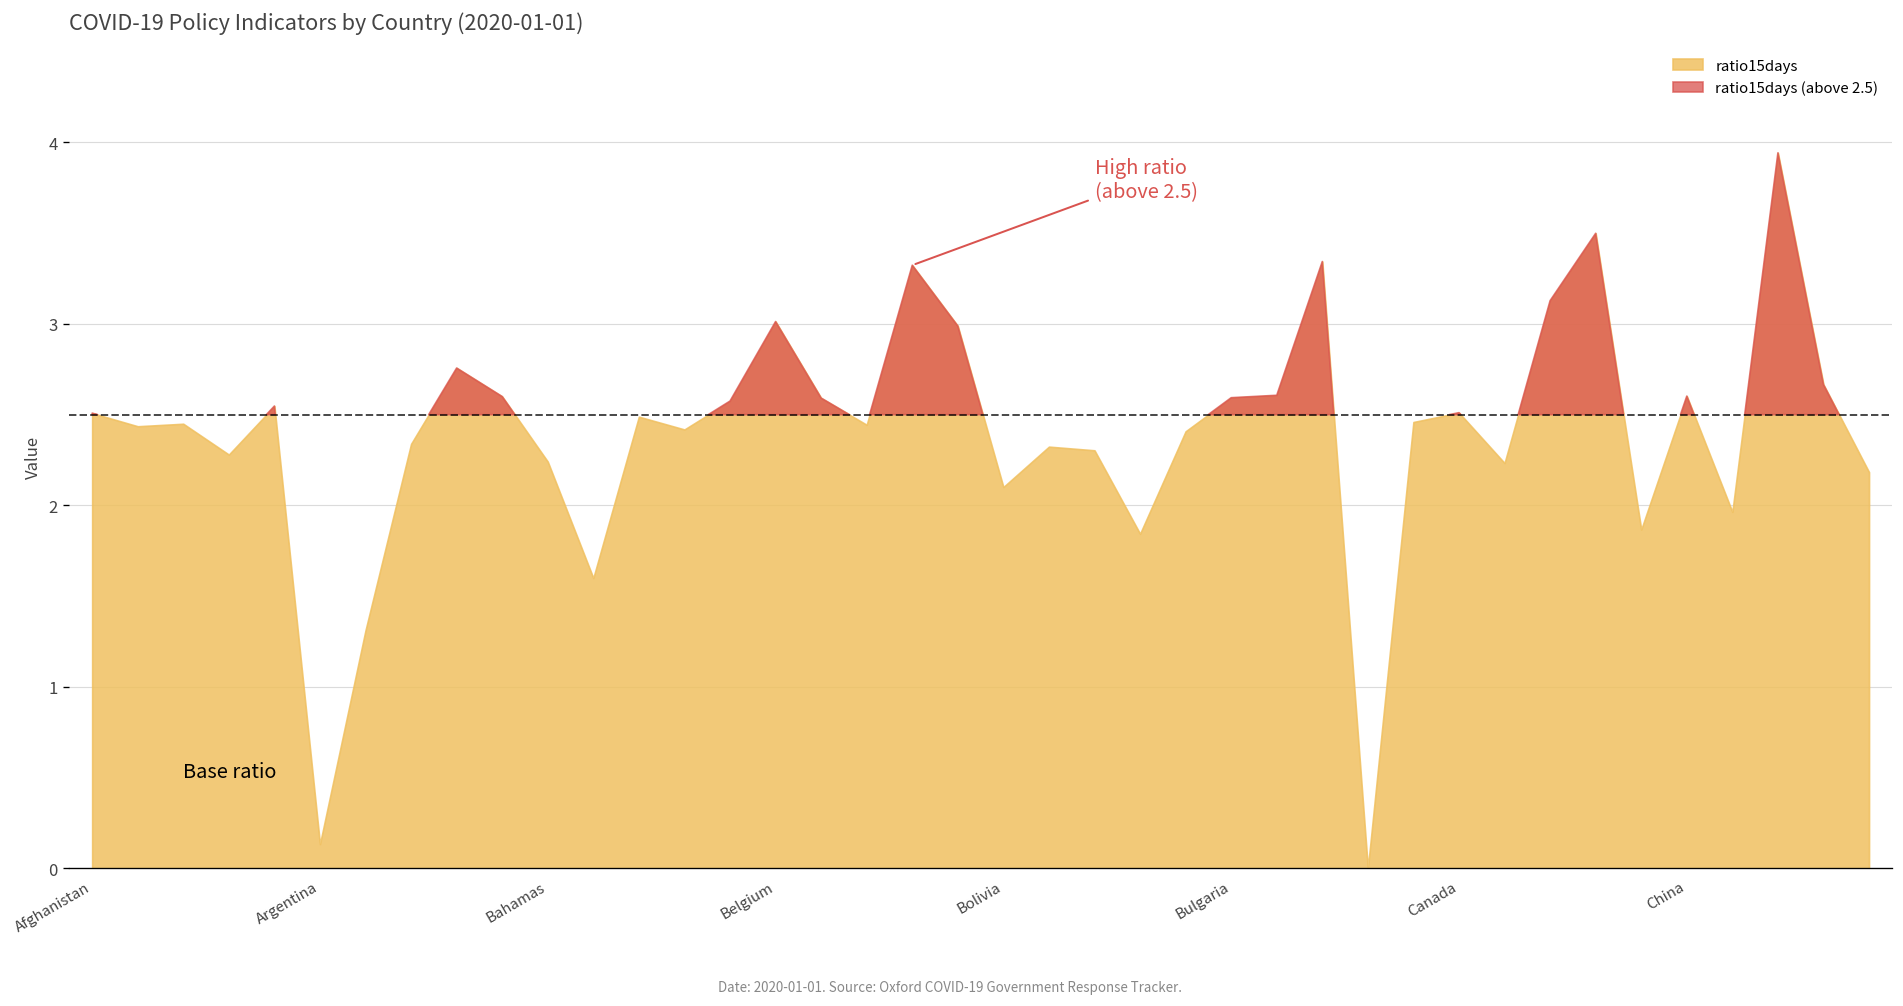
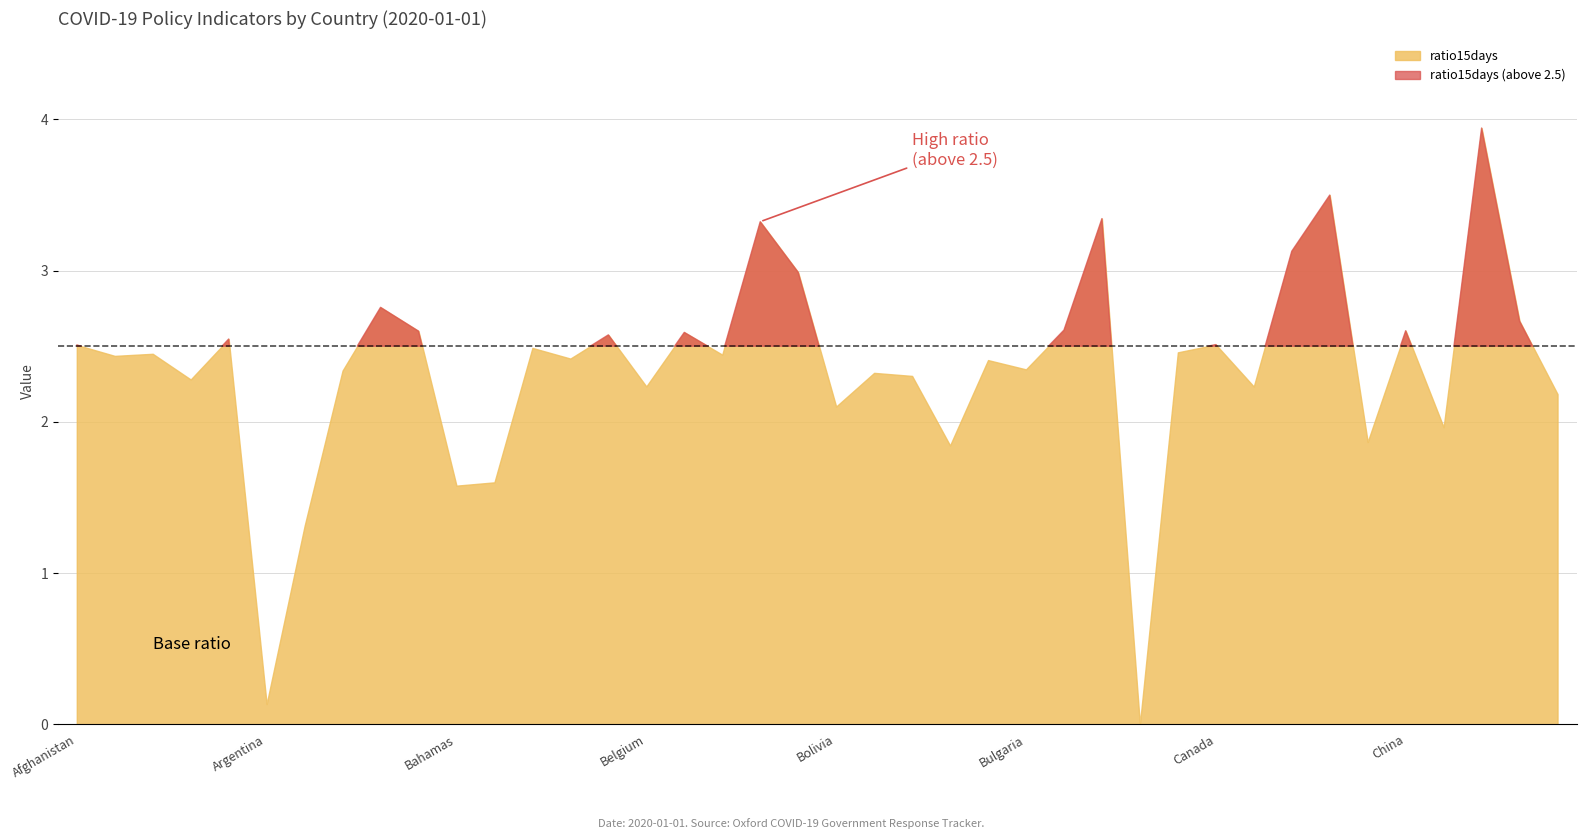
  {
    "Afghanistan": 2.51,
    "Argentina": 0.13,
-   "Bahamas": 2.24,
-   "Belgium": 3.01,
+   "Bahamas": 1.58,
+   "Belgium": 2.23,
    "Bolivia": 2.10,
-   "Bulgaria": 2.59,
+   "Bulgaria": 2.35,
    "Canada": 2.51,
    "China": 2.60
  }
